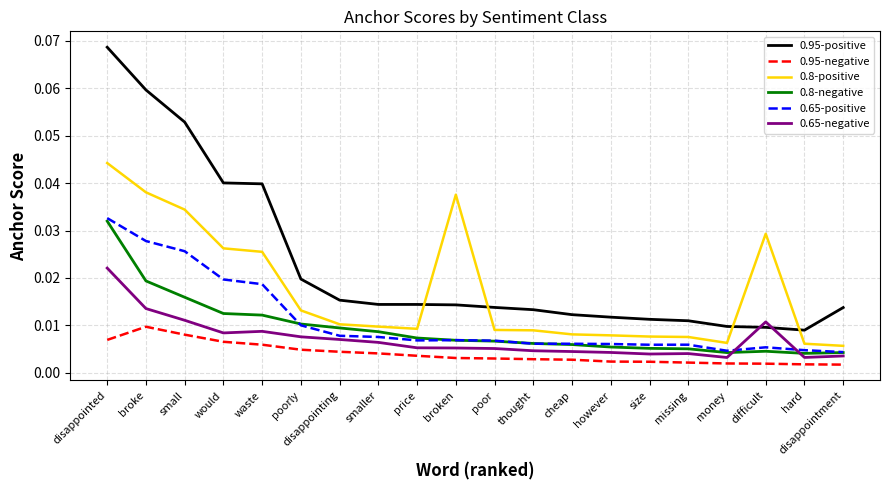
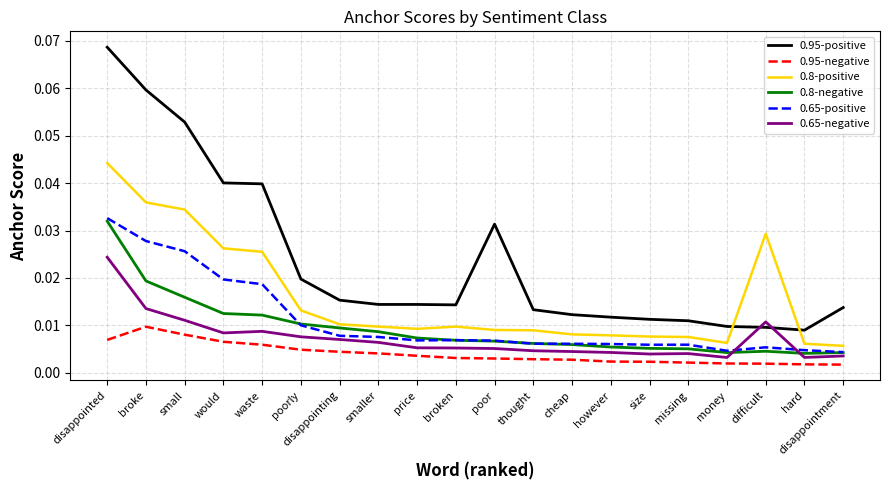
  {
    "0.95-positive": {
      "disappointed": 0.069,
      "broke": 0.060,
      "small": 0.053,
      "would": 0.040,
      "waste": 0.040,
      "poorly": 0.020,
      "disappointing": 0.015,
      "smaller": 0.014,
      "price": 0.014,
      "broken": 0.014,
-     "poor": 0.014,
+     "poor": 0.031,
      "thought": 0.013,
      "cheap": 0.012,
      "however": 0.012,
      "size": 0.011,
      "missing": 0.011,
      "money": 0.010,
      "difficult": 0.010,
      "hard": 0.009,
      "disappointment": 0.014
    },
    "0.95-negative": {
      "disappointed": 0.007,
      "broke": 0.010,
      "small": 0.008,
      "would": 0.007,
      "waste": 0.006,
      "poorly": 0.005,
      "disappointing": 0.004,
      "smaller": 0.004,
      "price": 0.004,
      "broken": 0.003,
      "poor": 0.003,
      "thought": 0.003,
      "cheap": 0.003,
      "however": 0.002,
      "size": 0.002,
      "missing": 0.002,
      "money": 0.002,
      "difficult": 0.002,
      "hard": 0.002,
      "disappointment": 0.002
    },
    "0.8-positive": {
      "disappointed": 0.044,
-     "broke": 0.038,
+     "broke": 0.036,
      "small": 0.034,
      "would": 0.026,
      "waste": 0.026,
      "poorly": 0.013,
      "disappointing": 0.010,
      "smaller": 0.010,
      "price": 0.009,
-     "broken": 0.038,
+     "broken": 0.010,
      "poor": 0.009,
      "thought": 0.009,
      "cheap": 0.008,
      "however": 0.008,
      "size": 0.008,
      "missing": 0.008,
      "money": 0.006,
      "difficult": 0.029,
      "hard": 0.006,
      "disappointment": 0.006
    },
    "0.8-negative": {
      "disappointed": 0.032,
      "broke": 0.019,
      "small": 0.016,
      "would": 0.013,
      "waste": 0.012,
      "disappointing": 0.009,
      "smaller": 0.009,
      "however": 0.005,
      "size": 0.005,
      "missing": 0.005,
      "difficult": 0.005,
      "hard": 0.004
    },
    "0.65-positive": {
      "disappointed": 0.033,
      "broke": 0.028,
      "small": 0.026,
      "would": 0.020,
      "waste": 0.019,
      "disappointing": 0.008,
      "smaller": 0.008,
      "however": 0.006,
      "size": 0.006,
      "missing": 0.006,
      "difficult": 0.005,
      "hard": 0.005
    },
    "0.65-negative": {
-     "disappointed": 0.022,
+     "disappointed": 0.024,
      "broke": 0.014,
      "small": 0.011,
      "would": 0.008,
      "waste": 0.009,
      "poorly": 0.008,
      "disappointing": 0.007,
      "smaller": 0.006,
      "price": 0.005,
      "broken": 0.005,
      "poor": 0.005,
      "thought": 0.005,
      "cheap": 0.004,
      "however": 0.004,
      "size": 0.004,
      "missing": 0.004,
      "money": 0.003,
      "difficult": 0.011,
      "hard": 0.003,
      "disappointment": 0.004
    }
  }
